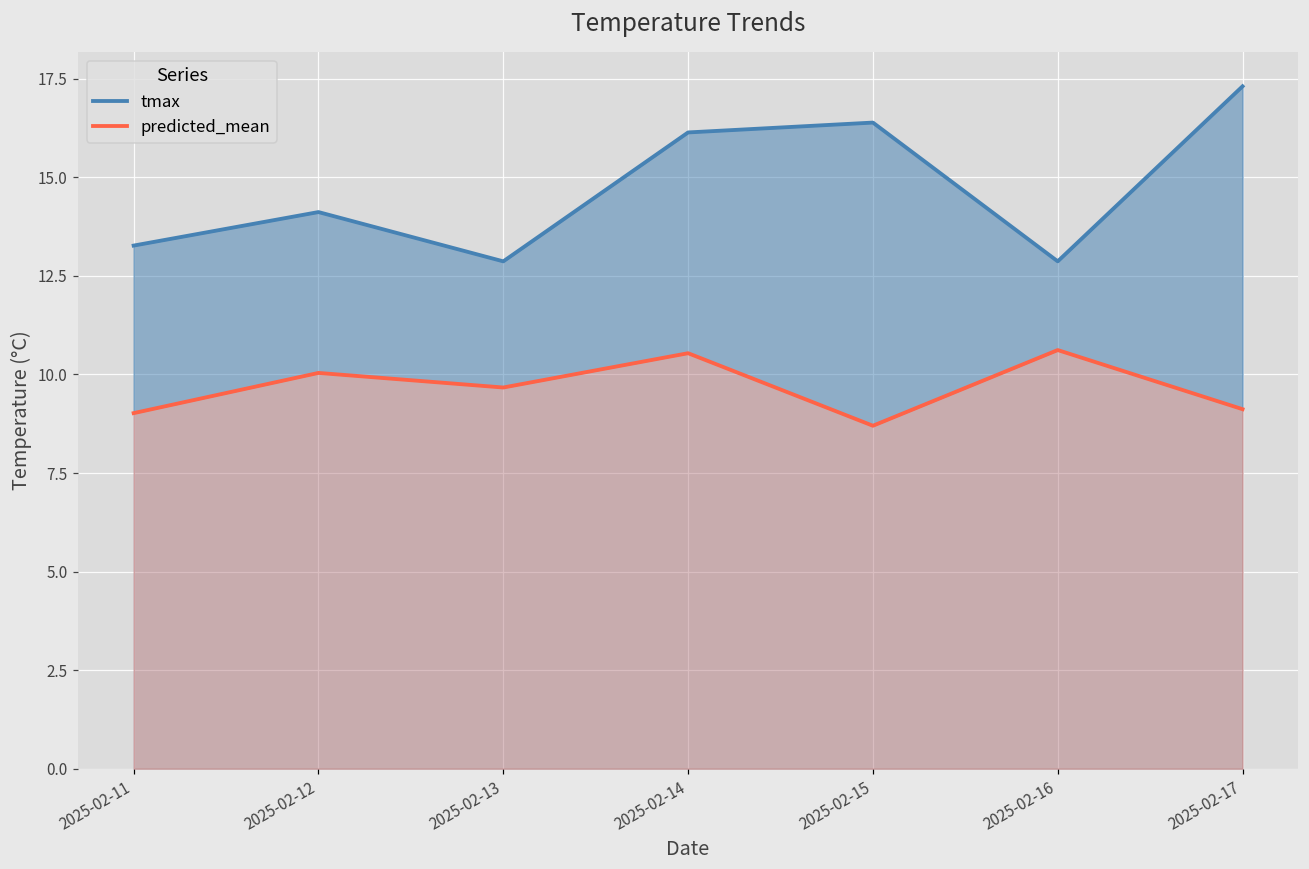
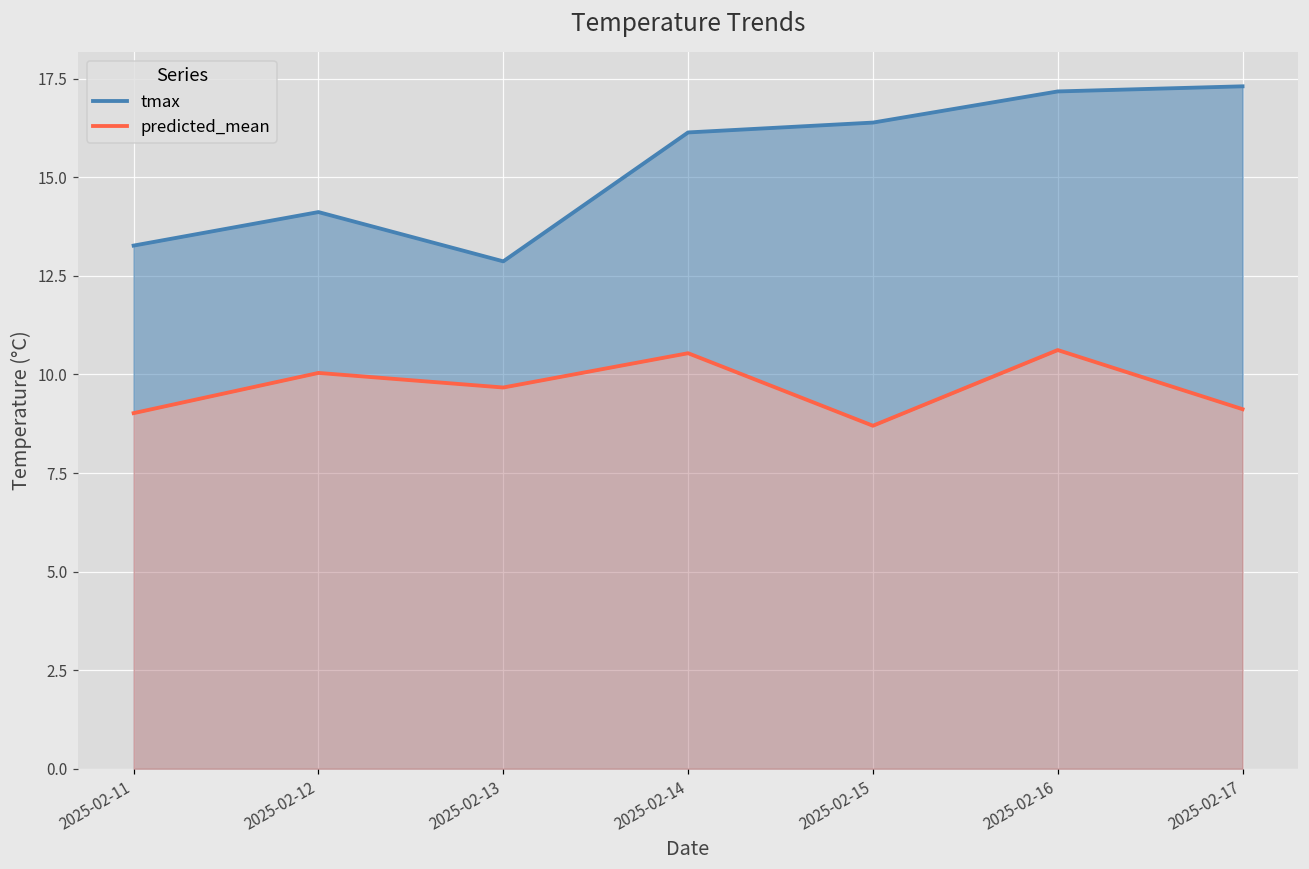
  {
    "tmax": {
      "2025-02-11": 13.3,
      "2025-02-12": 14.1,
      "2025-02-13": 12.9,
      "2025-02-14": 16.1,
      "2025-02-15": 16.4,
-     "2025-02-16": 12.9,
+     "2025-02-16": 17.2,
      "2025-02-17": 17.3
    },
    "predicted_mean": {
      "2025-02-11": 9.0,
      "2025-02-12": 10.0,
      "2025-02-13": 9.7,
      "2025-02-14": 10.5,
      "2025-02-15": 8.7,
      "2025-02-16": 10.6,
      "2025-02-17": 9.1
    }
  }
